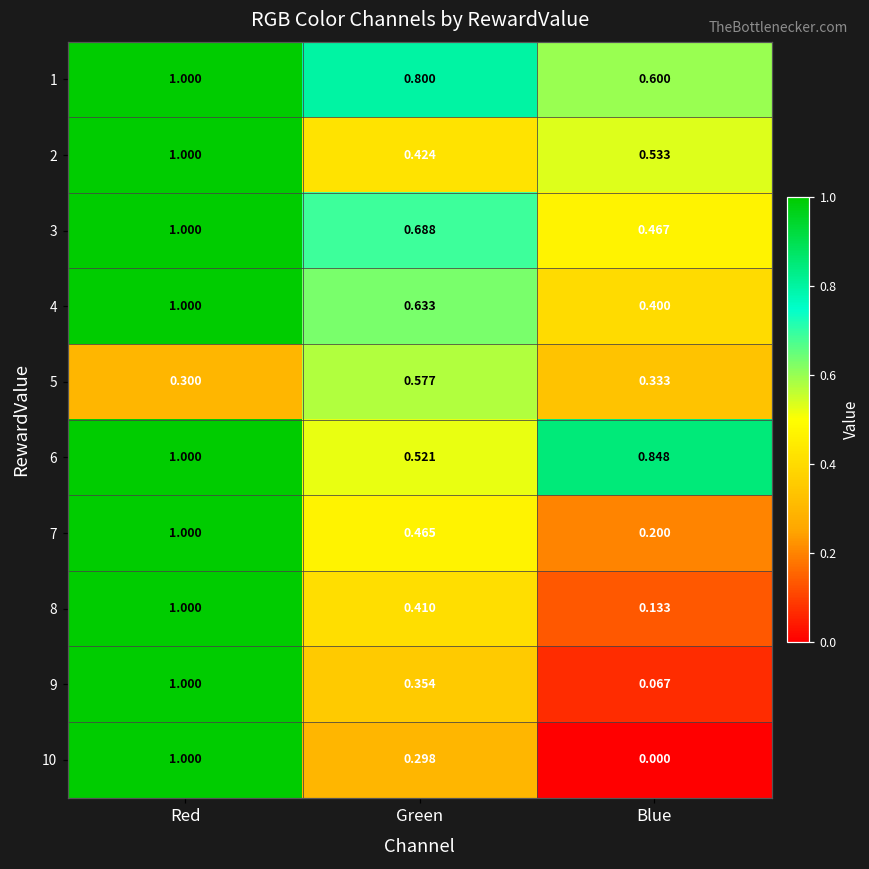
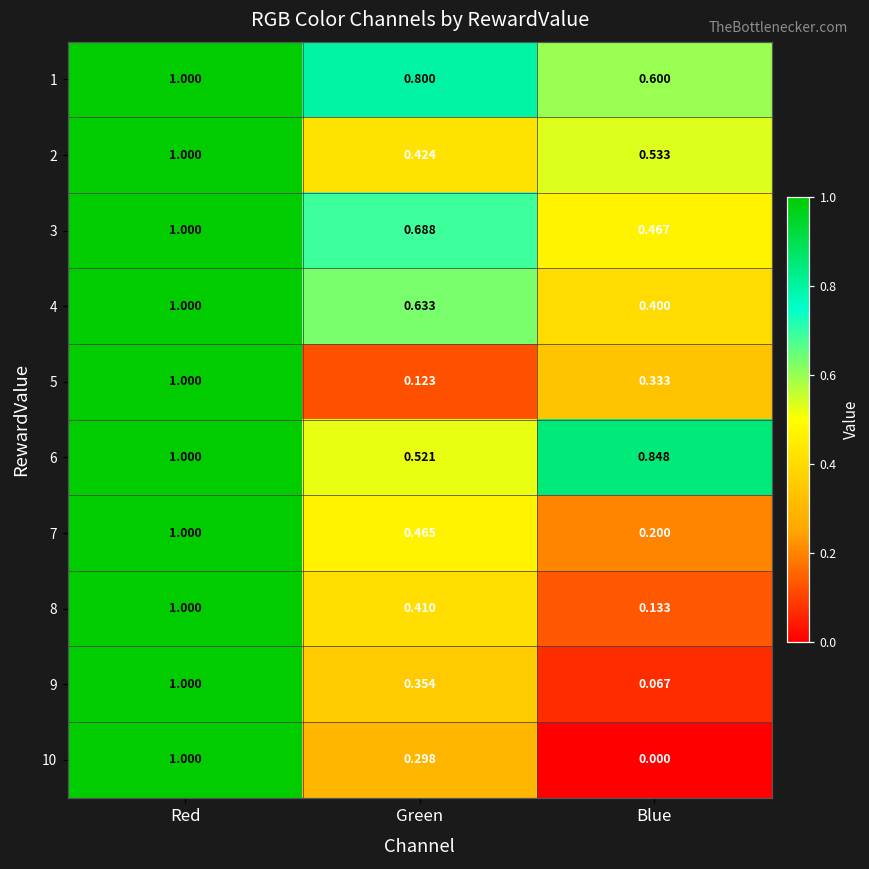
  {
    "1": {
      "Red": 1.000,
      "Green": 0.800,
      "Blue": 0.600
    },
    "2": {
      "Red": 1.000,
      "Green": 0.424,
      "Blue": 0.533
    },
    "3": {
      "Red": 1.000,
      "Green": 0.688,
      "Blue": 0.467
    },
    "4": {
      "Red": 1.000,
      "Green": 0.633,
      "Blue": 0.400
    },
    "5": {
-     "Red": 0.300,
-     "Green": 0.577,
+     "Red": 1.000,
+     "Green": 0.123,
      "Blue": 0.333
    },
    "6": {
      "Red": 1.000,
      "Green": 0.521,
      "Blue": 0.848
    },
    "7": {
      "Red": 1.000,
      "Green": 0.465,
      "Blue": 0.200
    },
    "8": {
      "Red": 1.000,
      "Green": 0.410,
      "Blue": 0.133
    },
    "9": {
      "Red": 1.000,
      "Green": 0.354,
      "Blue": 0.067
    },
    "10": {
      "Red": 1.000,
      "Green": 0.298,
      "Blue": 0.000
    }
  }
